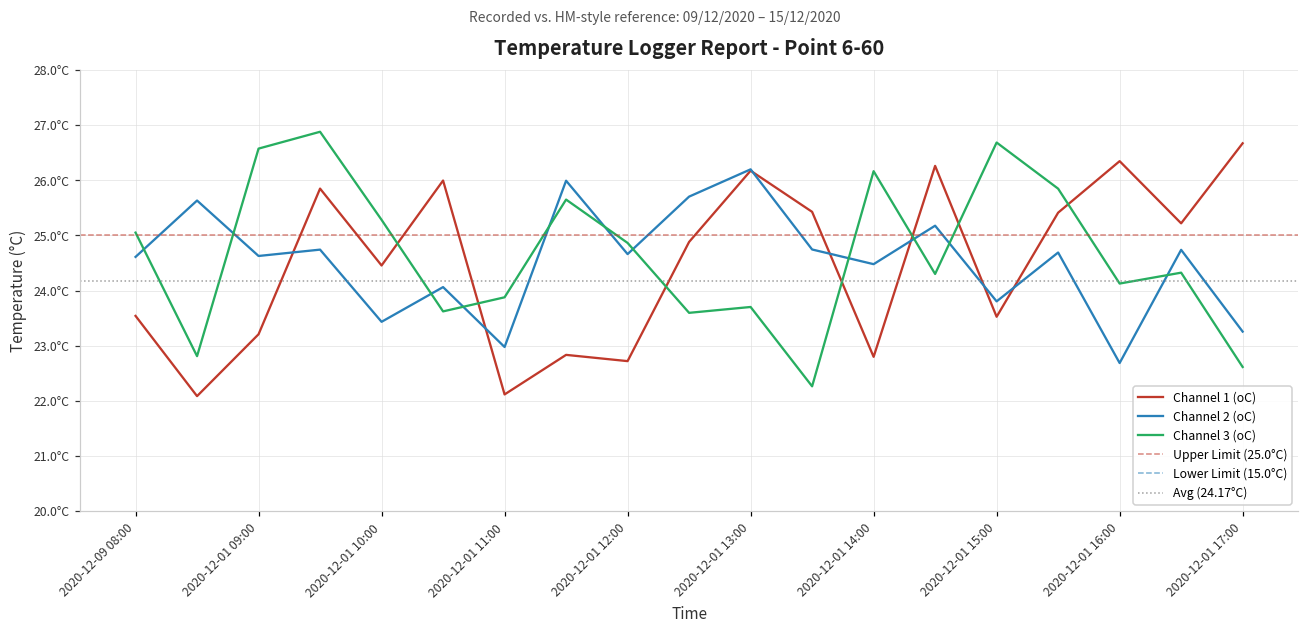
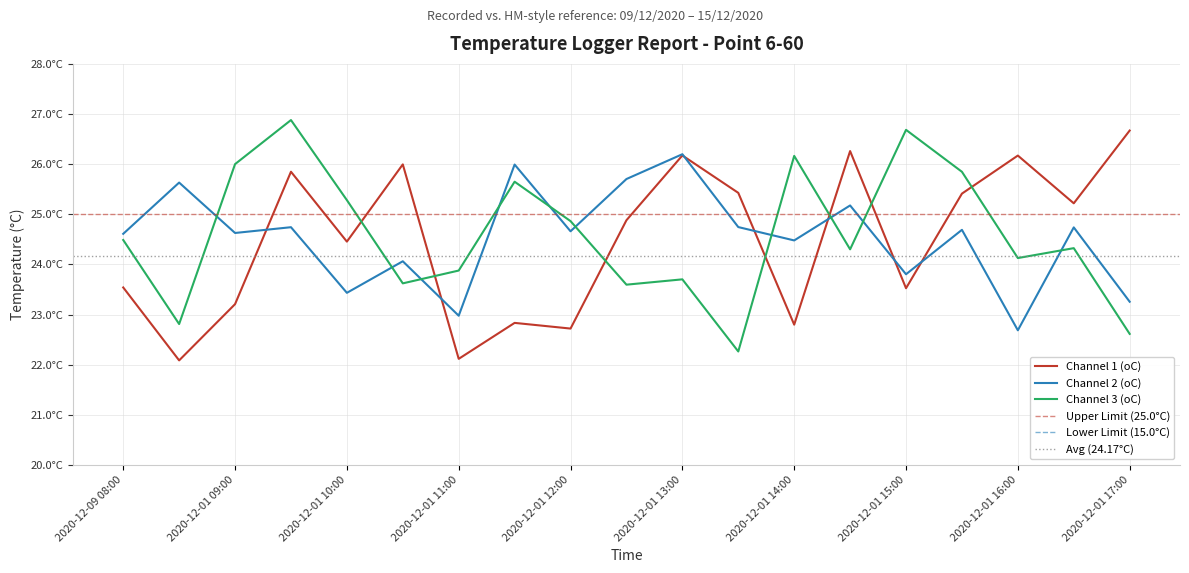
  {
    "Channel 1 (oC)": {
      "2020-12-09 08:00": "23.5°C",
      "2020-12-01 09:00": "23.2°C",
      "2020-12-01 10:00": "24.5°C",
      "2020-12-01 11:00": "22.1°C",
      "2020-12-01 12:00": "22.7°C",
      "2020-12-01 14:00": "22.8°C",
      "2020-12-01 15:00": "23.5°C",
-     "2020-12-01 16:00": "26.3°C",
+     "2020-12-01 16:00": "26.2°C",
      "2020-12-01 17:00": "26.7°C"
    },
    "Channel 2 (oC)": {
      "2020-12-09 08:00": "24.6°C",
      "2020-12-01 09:00": "24.6°C",
      "2020-12-01 10:00": "23.4°C",
      "2020-12-01 11:00": "23.0°C",
      "2020-12-01 12:00": "24.7°C",
      "2020-12-01 14:00": "24.5°C",
      "2020-12-01 15:00": "23.8°C",
      "2020-12-01 16:00": "22.7°C",
      "2020-12-01 17:00": "23.3°C"
    },
    "Channel 3 (oC)": {
-     "2020-12-09 08:00": "25.1°C",
-     "2020-12-01 09:00": "26.6°C",
+     "2020-12-09 08:00": "24.5°C",
+     "2020-12-01 09:00": "26.0°C",
      "2020-12-01 10:00": "25.3°C",
      "2020-12-01 11:00": "23.9°C",
      "2020-12-01 12:00": "24.9°C",
      "2020-12-01 13:00": "23.7°C",
      "2020-12-01 14:00": "26.2°C",
      "2020-12-01 15:00": "26.7°C",
      "2020-12-01 16:00": "24.1°C",
      "2020-12-01 17:00": "22.6°C"
    }
  }
